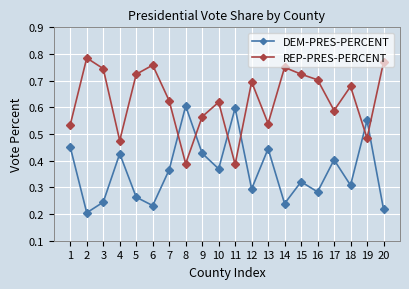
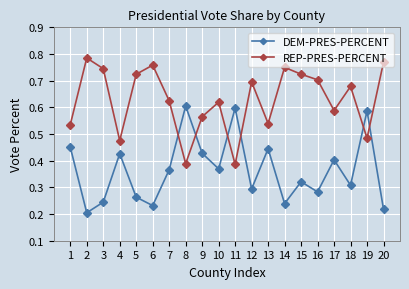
  {
    "DEM-PRES-PERCENT": {
      "1": 0.45,
      "2": 0.20,
      "3": 0.24,
      "4": 0.43,
      "5": 0.26,
      "6": 0.23,
      "7": 0.37,
      "8": 0.61,
      "9": 0.43,
      "10": 0.37,
      "11": 0.60,
      "12": 0.29,
      "13": 0.45,
      "14": 0.24,
      "15": 0.32,
      "16": 0.28,
      "17": 0.40,
      "18": 0.31,
-     "19": 0.55,
+     "19": 0.59,
      "20": 0.22
    },
    "REP-PRES-PERCENT": {
      "1": 0.54,
      "2": 0.79,
      "3": 0.75,
      "4": 0.48,
      "5": 0.72,
      "6": 0.76,
      "7": 0.62,
      "8": 0.39,
      "9": 0.57,
      "10": 0.62,
      "11": 0.39,
      "12": 0.70,
      "13": 0.54,
      "14": 0.75,
      "15": 0.72,
      "16": 0.70,
      "17": 0.59,
      "18": 0.68,
      "19": 0.48
    }
  }
